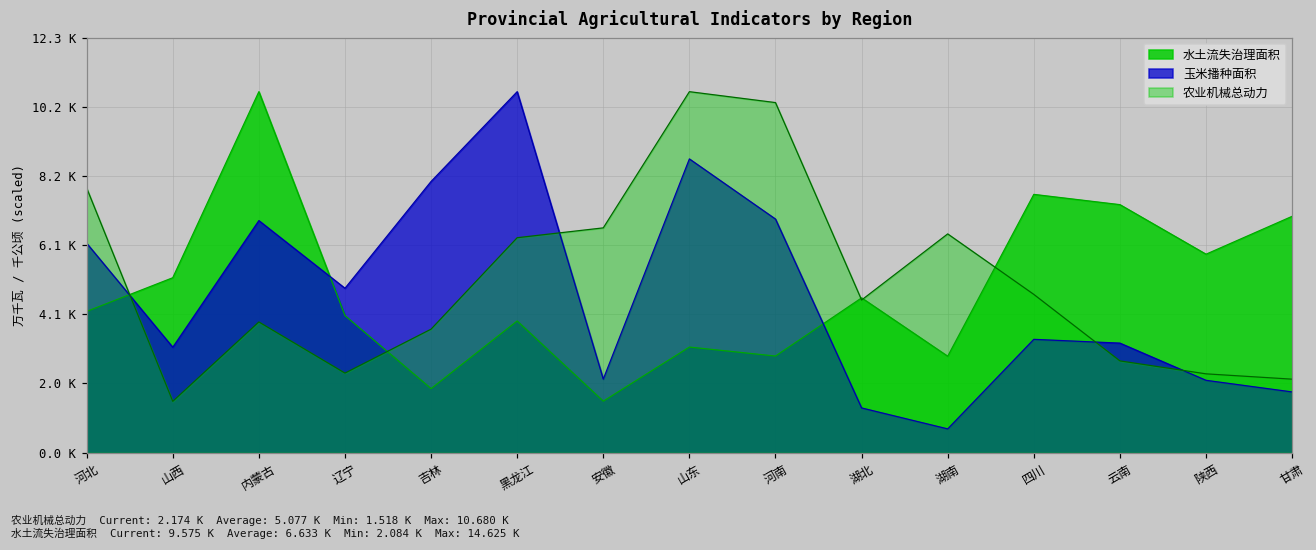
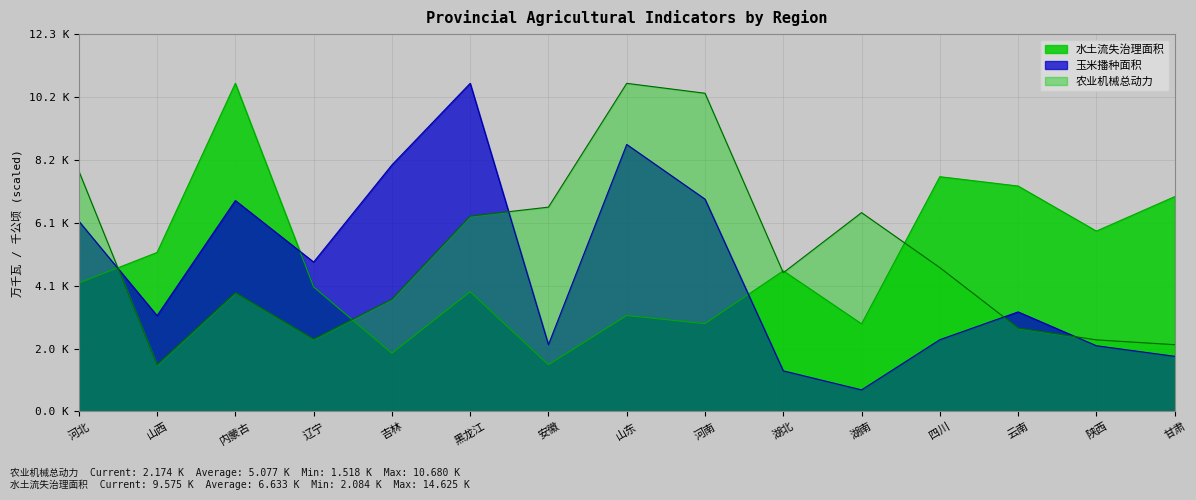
  {
    "玉米播种面积": {
      "河北": 6200,
      "山西": 3100,
      "内蒙古": 6900,
      "辽宁": 4900,
      "吉林": 8000,
      "黑龙江": 10700,
      "安徽": 2200,
      "山东": 8700,
      "河南": 6900,
      "湖北": 1300,
      "湖南": 700,
-     "四川": 3400,
+     "四川": 2300,
      "云南": 3200,
      "陕西": 2100,
      "甘肃": 1800
    }
  }
